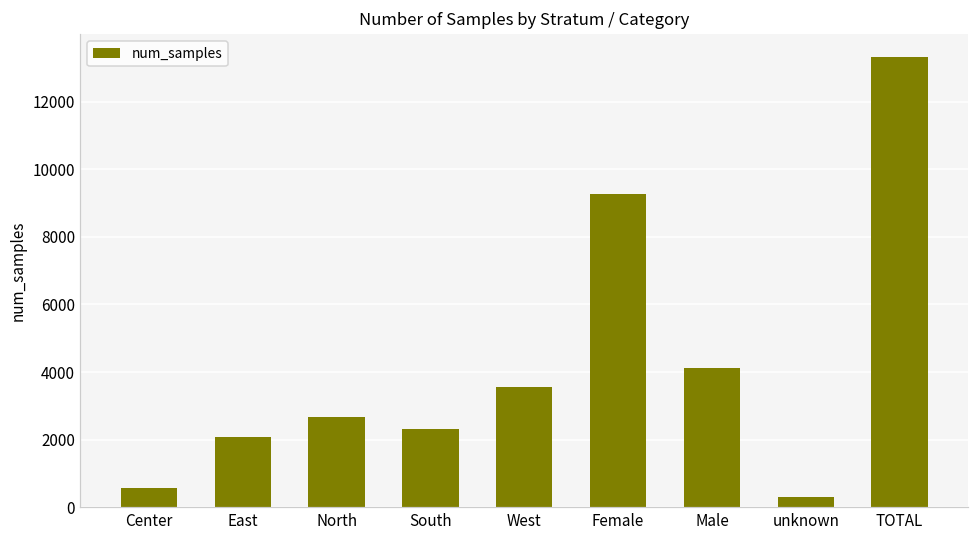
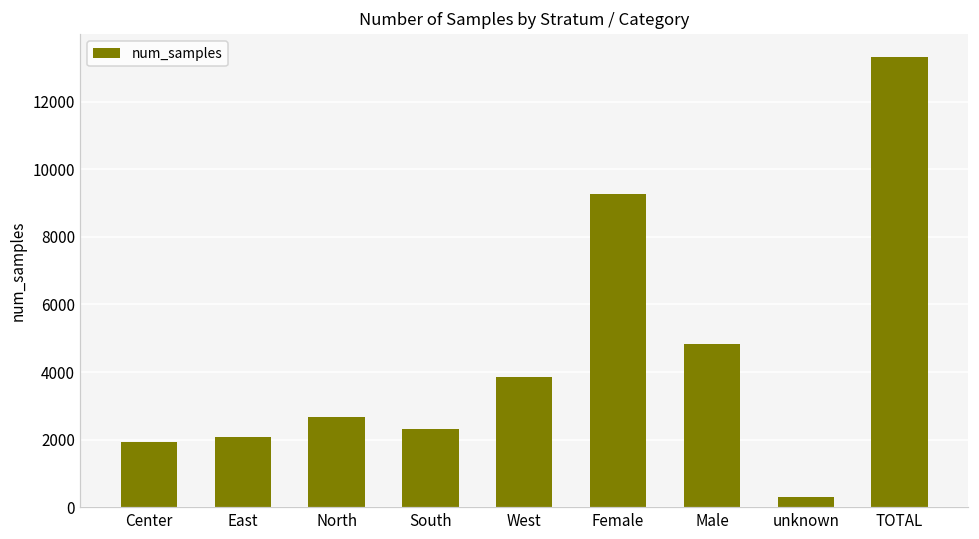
  {
-   "Center": 600,
+   "Center": 1900,
    "East": 2100,
    "North": 2700,
    "South": 2300,
-   "West": 3600,
+   "West": 3900,
    "Female": 9300,
-   "Male": 4100,
+   "Male": 4800,
    "unknown": 300,
    "TOTAL": 13300
  }
